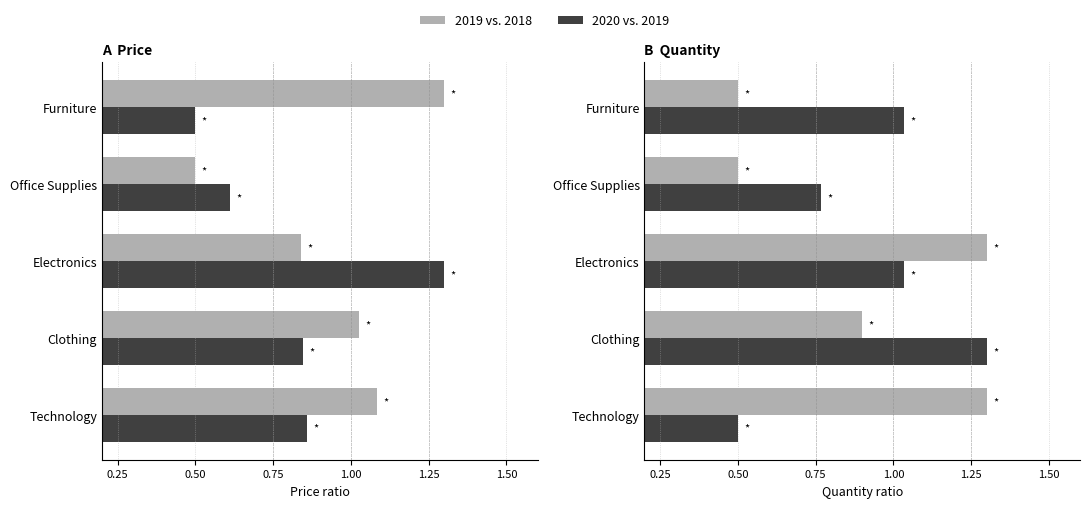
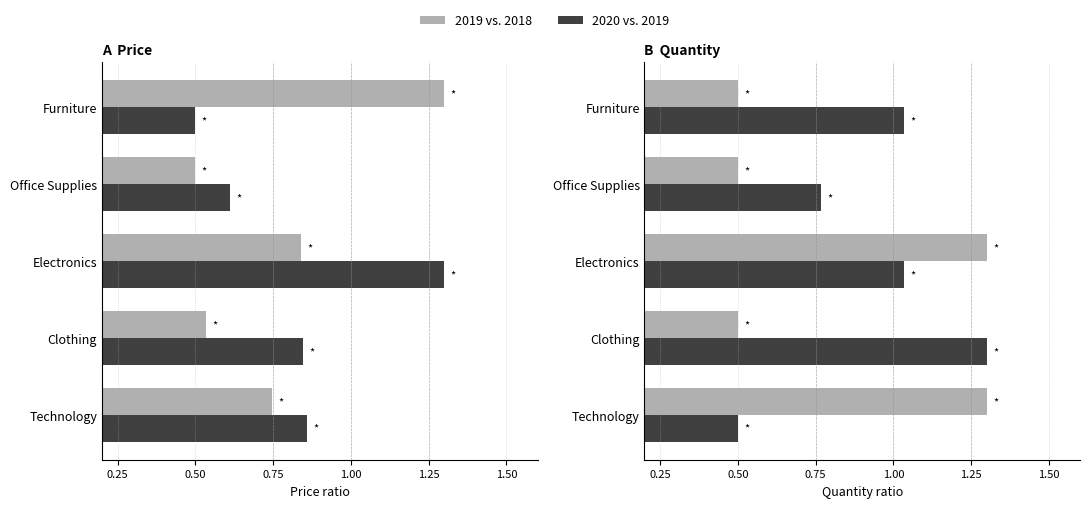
  {
    "A Price": {
      "2019 vs. 2018": {
        "Furniture": 1.30,
        "Office Supplies": 0.50,
        "Electronics": 0.84,
-       "Clothing": 1.03,
-       "Technology": 1.08
+       "Clothing": 0.53,
+       "Technology": 0.75
      },
      "2020 vs. 2019": {
        "Furniture": 0.50,
        "Office Supplies": 0.61,
        "Electronics": 1.30,
        "Clothing": 0.85,
        "Technology": 0.86
      }
    },
    "B Quantity": {
      "2019 vs. 2018": {
        "Furniture": 0.50,
        "Office Supplies": 0.50,
        "Electronics": 1.30,
-       "Clothing": 0.90,
+       "Clothing": 0.50,
        "Technology": 1.30
      },
      "2020 vs. 2019": {
        "Furniture": 1.03,
        "Office Supplies": 0.77,
        "Electronics": 1.03,
        "Clothing": 1.30,
        "Technology": 0.50
      }
    }
  }
